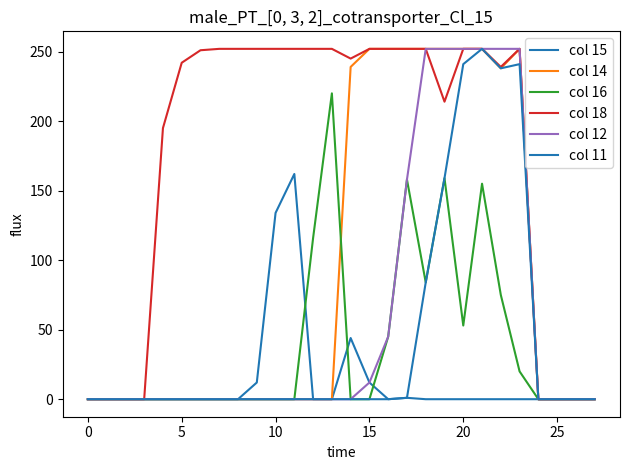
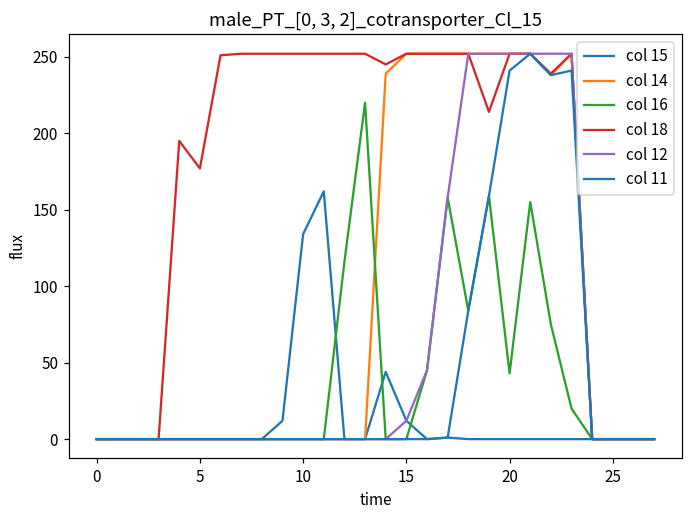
  {
    "col 16": {
-     "20": 53
+     "20": 43
    },
    "col 18": {
-     "5": 242,
+     "5": 177,
      "10": 252
    }
  }
